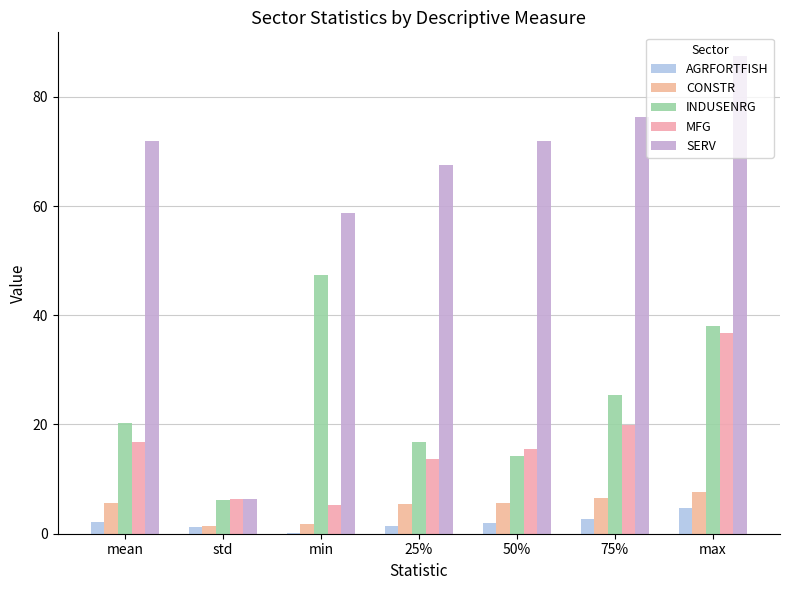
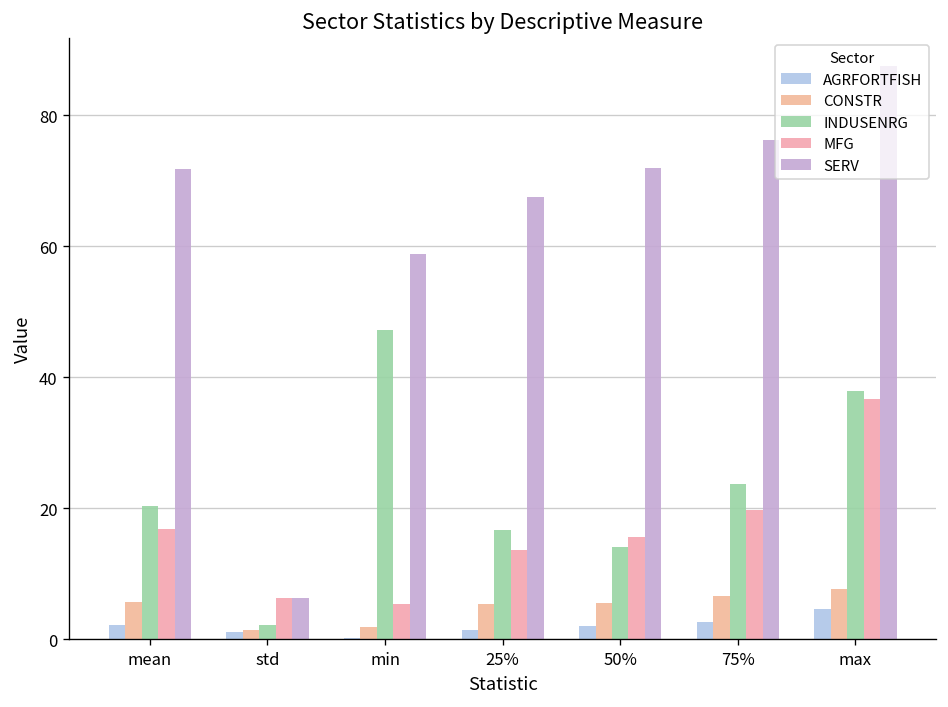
  {
    "INDUSENRG": {
      "mean": 20,
-     "std": 6,
+     "std": 2,
      "min": 47,
      "25%": 17,
      "50%": 14,
-     "75%": 25,
+     "75%": 24,
      "max": 38
    }
  }
